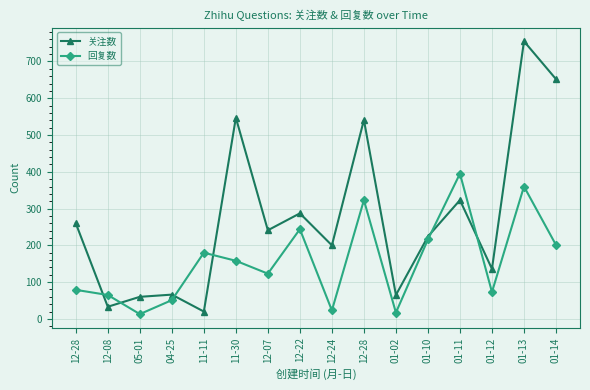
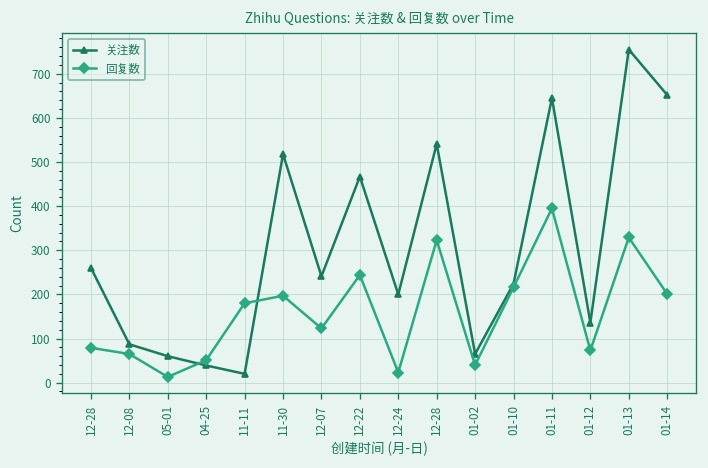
  {
    "关注数": {
-     "12-08": 30,
+     "12-08": 90,
      "05-01": 60,
-     "04-25": 70,
+     "04-25": 40,
      "11-11": 20,
-     "11-30": 550,
+     "11-30": 520,
      "12-07": 240,
-     "12-22": 290,
+     "12-22": 470,
      "12-24": 200,
      "01-02": 70,
      "01-10": 220,
-     "01-11": 320,
+     "01-11": 650,
      "01-12": 140,
      "01-13": 760,
      "01-14": 650
    },
    "回复数": {
      "12-08": 70,
      "05-01": 10,
      "04-25": 50,
      "11-11": 180,
-     "11-30": 160,
+     "11-30": 200,
      "12-07": 120,
      "12-22": 240,
      "12-24": 20,
-     "01-02": 20,
+     "01-02": 40,
      "01-10": 220,
      "01-11": 400,
      "01-12": 70,
-     "01-13": 360,
+     "01-13": 330,
      "01-14": 200
    }
  }
